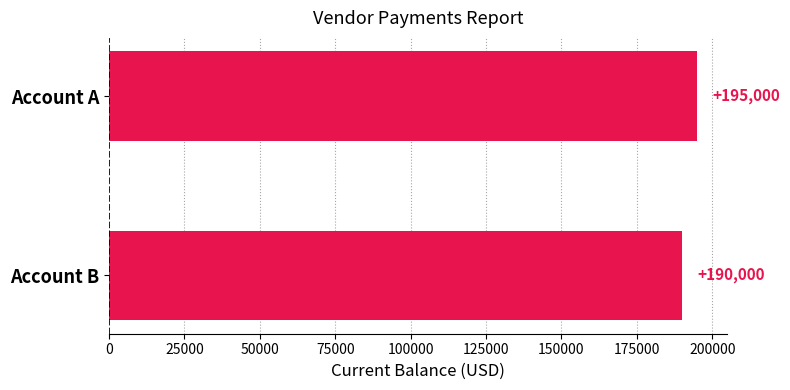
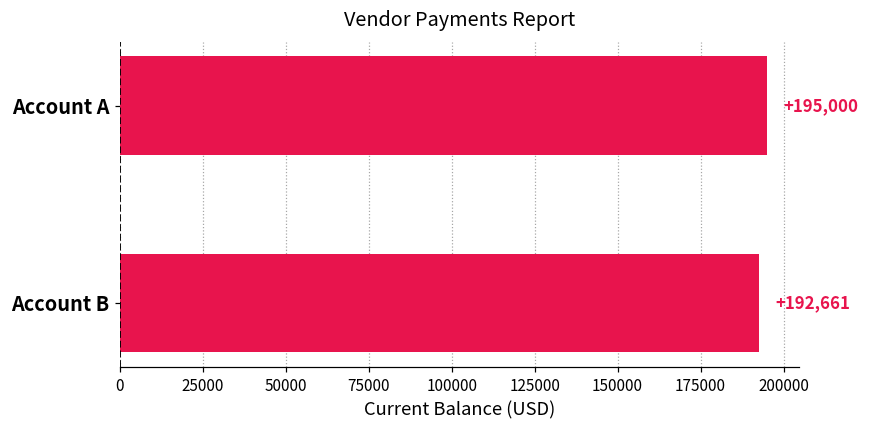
  {
    "Account A": "+195,000",
-   "Account B": "+190,000"
+   "Account B": "+192,661"
  }
